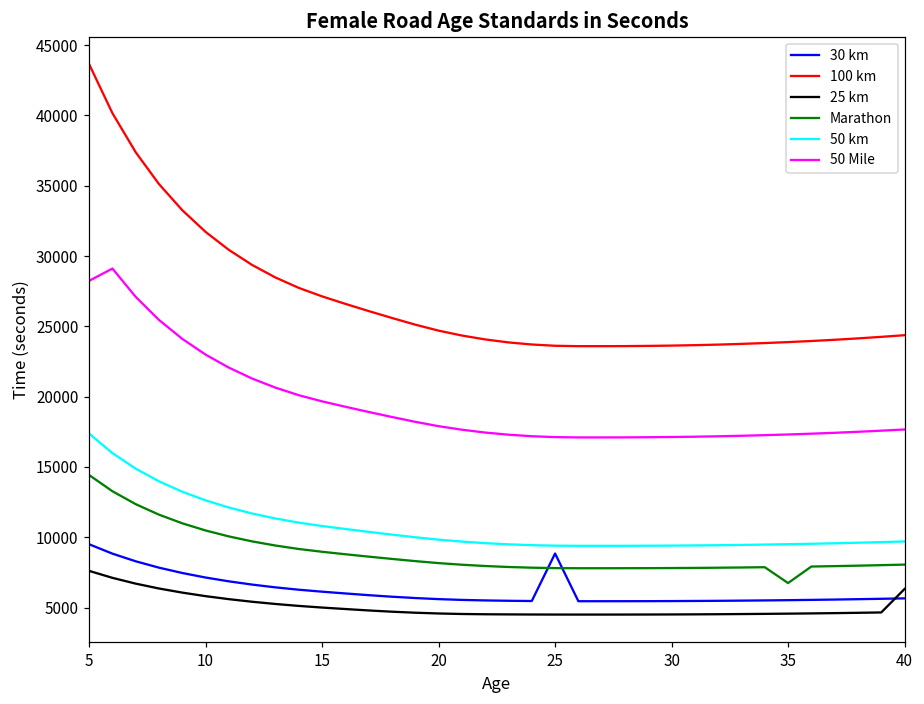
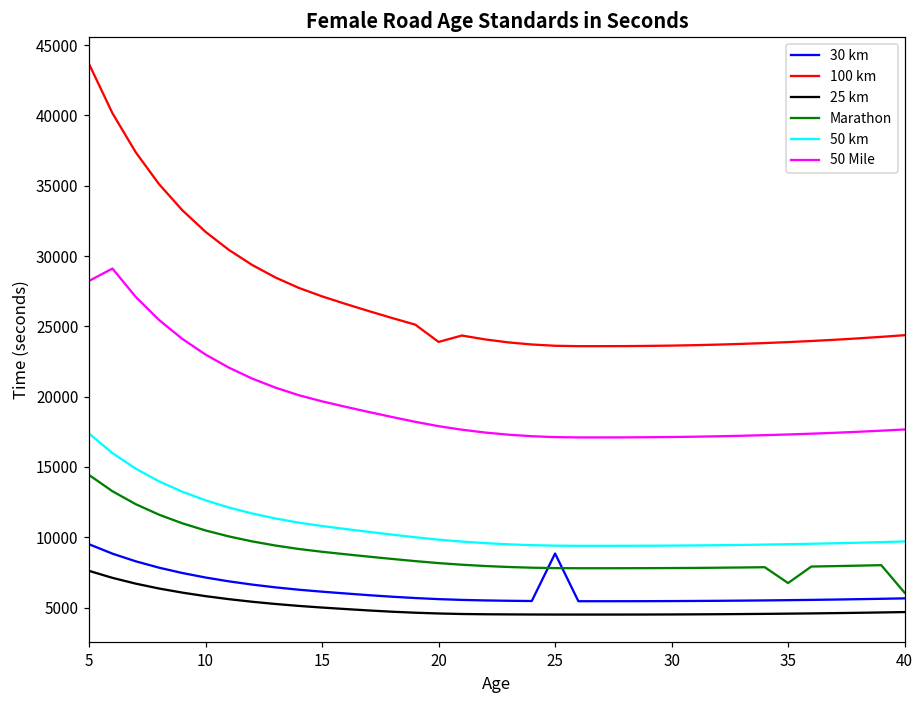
  {
    "30 km": {
      "5": 9500,
      "10": 7100,
      "15": 6100,
      "20": 5600,
      "25": 8800,
      "30": 5500,
      "35": 5500,
      "40": 5700
    },
    "100 km": {
      "5": 43600,
      "10": 31700,
      "15": 27100,
-     "20": 24700,
+     "20": 23900,
      "25": 23600,
      "30": 23600,
      "35": 23900,
      "40": 24400
    },
    "25 km": {
      "5": 7600,
      "10": 5800,
      "15": 5000,
      "20": 4600,
      "25": 4500,
      "30": 4500,
      "35": 4600,
-     "40": 6300
+     "40": 4700
    },
    "Marathon": {
      "5": 14400,
      "10": 10500,
      "15": 9000,
      "20": 8200,
      "25": 7800,
      "30": 7800,
      "35": 6700,
-     "40": 8100
+     "40": 6100
    },
    "50 km": {
      "5": 17400,
      "10": 12600,
      "15": 10800,
      "20": 9800,
      "25": 9400,
      "30": 9400,
      "35": 9500,
      "40": 9700
    },
    "50 Mile": {
      "5": 28200,
      "10": 23000,
      "15": 19700,
      "20": 17900,
      "25": 17100,
      "30": 17100,
      "35": 17300,
      "40": 17700
    }
  }
